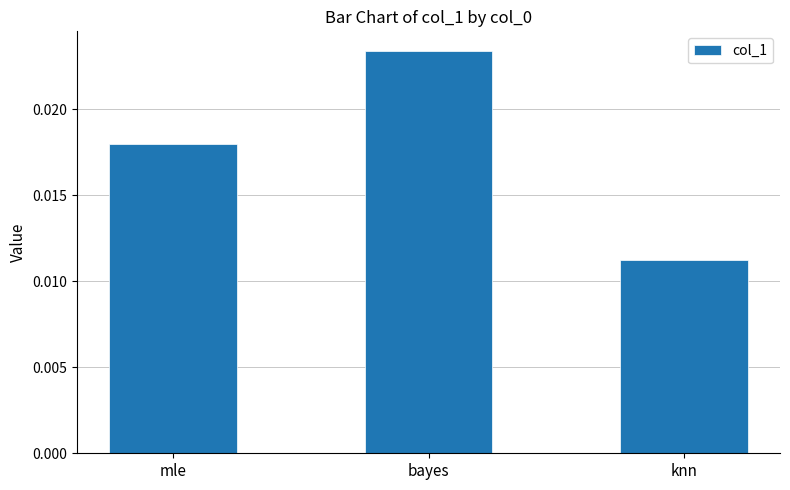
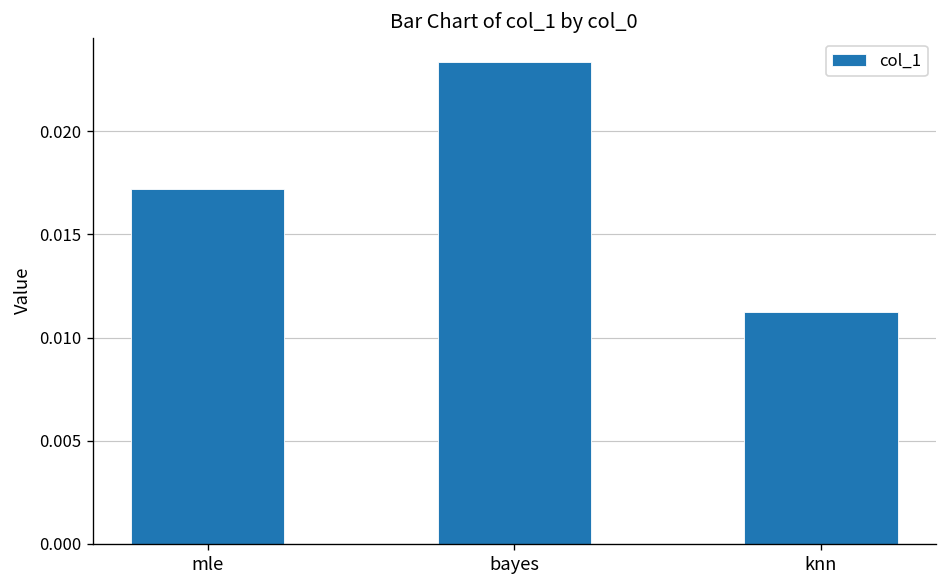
  {
-   "mle": 0.0180,
+   "mle": 0.0172,
    "bayes": 0.0234,
    "knn": 0.0112
  }
